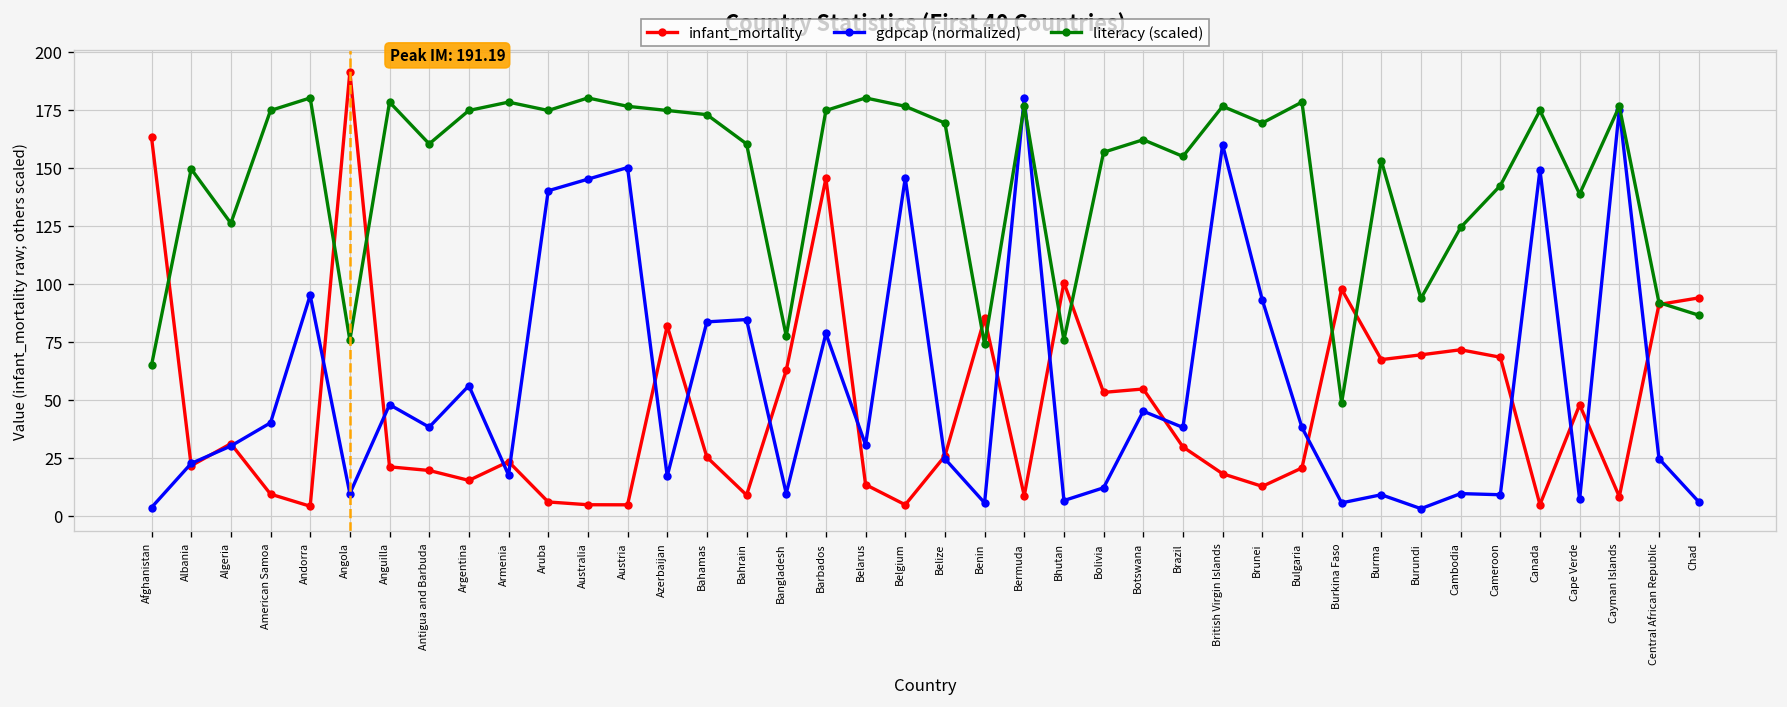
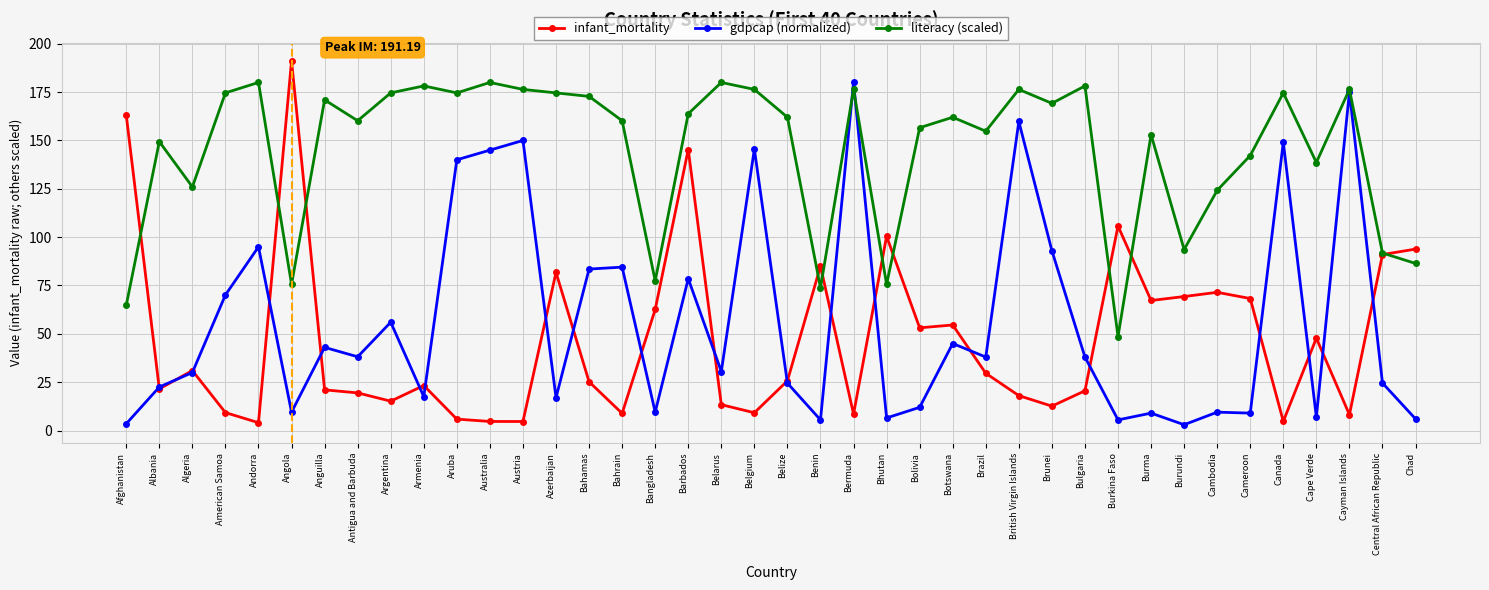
  {
    "infant_mortality": {
      "Afghanistan": 163,
      "American Samoa": 9,
      "Andorra": 4,
      "Angola": 191,
      "Anguilla": 21,
      "Antigua and Barbuda": 19,
      "Argentina": 15,
      "Armenia": 23,
      "Aruba": 6,
      "Australia": 5,
      "Austria": 5,
      "Azerbaijan": 82,
      "Bahamas": 25,
      "Bahrain": 9,
      "Bangladesh": 63,
      "Barbados": 145,
      "Belarus": 13,
-     "Belgium": 5,
+     "Belgium": 9,
      "Benin": 85,
      "Bermuda": 9,
      "Bhutan": 100,
      "Bolivia": 53,
      "Botswana": 55,
      "Brazil": 30,
      "British Virgin Islands": 18,
      "Brunei": 13,
      "Bulgaria": 21,
-     "Burkina Faso": 98,
+     "Burkina Faso": 106,
      "Burma": 67,
      "Burundi": 69,
      "Cambodia": 71,
      "Cameroon": 68,
      "Canada": 5,
      "Cape Verde": 48,
      "Cayman Islands": 8,
      "Chad": 94
    },
    "gdpcap (normalized)": {
      "Afghanistan": 4,
-     "American Samoa": 40,
+     "American Samoa": 70,
      "Andorra": 95,
      "Angola": 10,
-     "Anguilla": 48,
+     "Anguilla": 43,
      "Antigua and Barbuda": 38,
      "Argentina": 56,
      "Armenia": 18,
      "Aruba": 140,
      "Australia": 145,
      "Austria": 150,
      "Azerbaijan": 17,
      "Bahamas": 84,
      "Bahrain": 85,
      "Bangladesh": 10,
      "Barbados": 79,
      "Belarus": 31,
      "Belgium": 146,
      "Benin": 6,
      "Bermuda": 180,
      "Bhutan": 6,
      "Bolivia": 12,
      "Botswana": 45,
      "Brazil": 38,
      "British Virgin Islands": 160,
      "Brunei": 93,
      "Bulgaria": 38,
      "Burkina Faso": 6,
      "Burma": 9,
      "Burundi": 3,
      "Cambodia": 10,
      "Cameroon": 9,
      "Canada": 149,
      "Cape Verde": 7,
      "Cayman Islands": 175,
      "Central African Republic": 25,
      "Chad": 6
    },
    "literacy (scaled)": {
      "Afghanistan": 65,
      "Albania": 149,
      "Algeria": 126,
      "American Samoa": 175,
      "Andorra": 180,
      "Angola": 76,
-     "Anguilla": 178,
+     "Anguilla": 171,
      "Antigua and Barbuda": 160,
      "Argentina": 175,
      "Armenia": 178,
      "Aruba": 175,
      "Australia": 180,
      "Austria": 176,
      "Azerbaijan": 175,
      "Bahamas": 173,
      "Bahrain": 160,
      "Bangladesh": 77,
-     "Barbados": 175,
+     "Barbados": 164,
      "Belarus": 180,
      "Belgium": 176,
-     "Belize": 169,
+     "Belize": 162,
      "Benin": 74,
      "Bermuda": 176,
      "Bhutan": 76,
      "Bolivia": 157,
      "Botswana": 162,
      "Brazil": 155,
      "British Virgin Islands": 176,
      "Brunei": 169,
      "Bulgaria": 178,
      "Burkina Faso": 49,
      "Burma": 153,
      "Burundi": 94,
      "Cambodia": 124,
      "Cameroon": 142,
      "Canada": 175,
      "Cape Verde": 139,
      "Cayman Islands": 176,
      "Chad": 86
    }
  }
